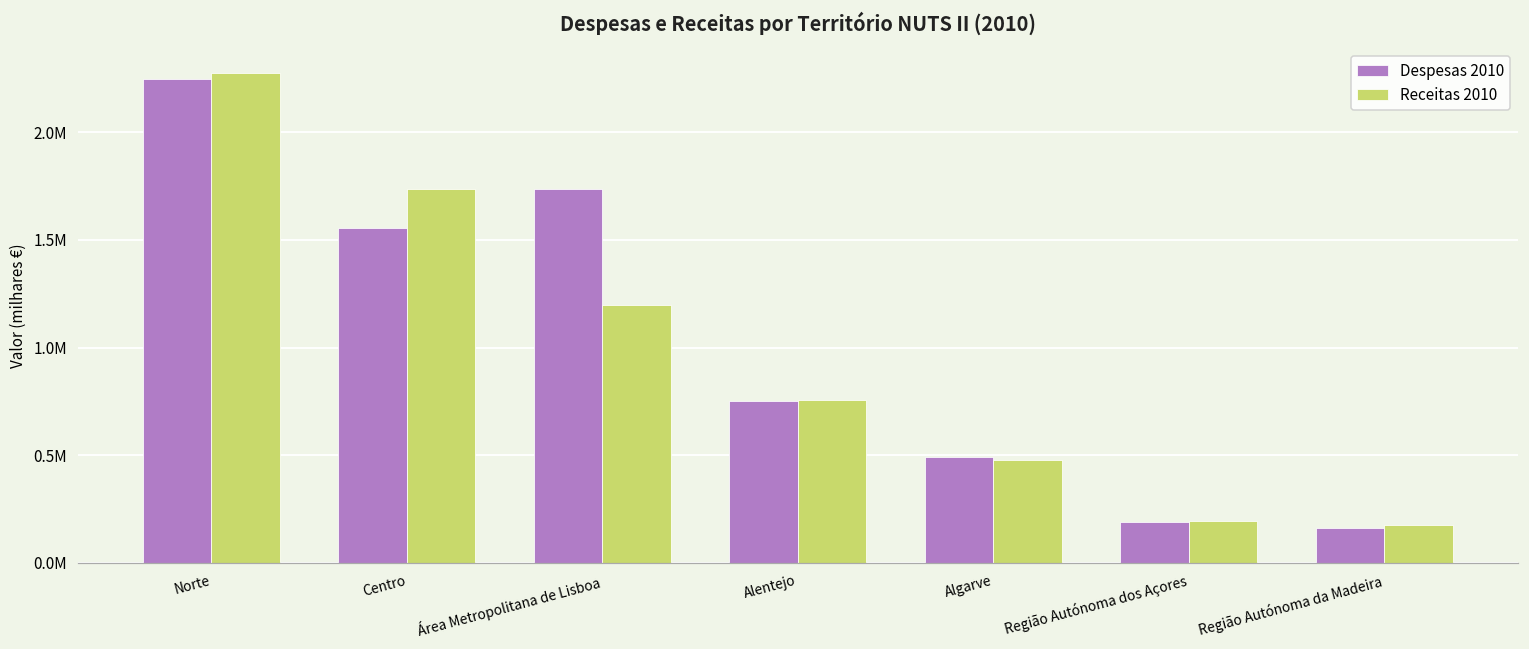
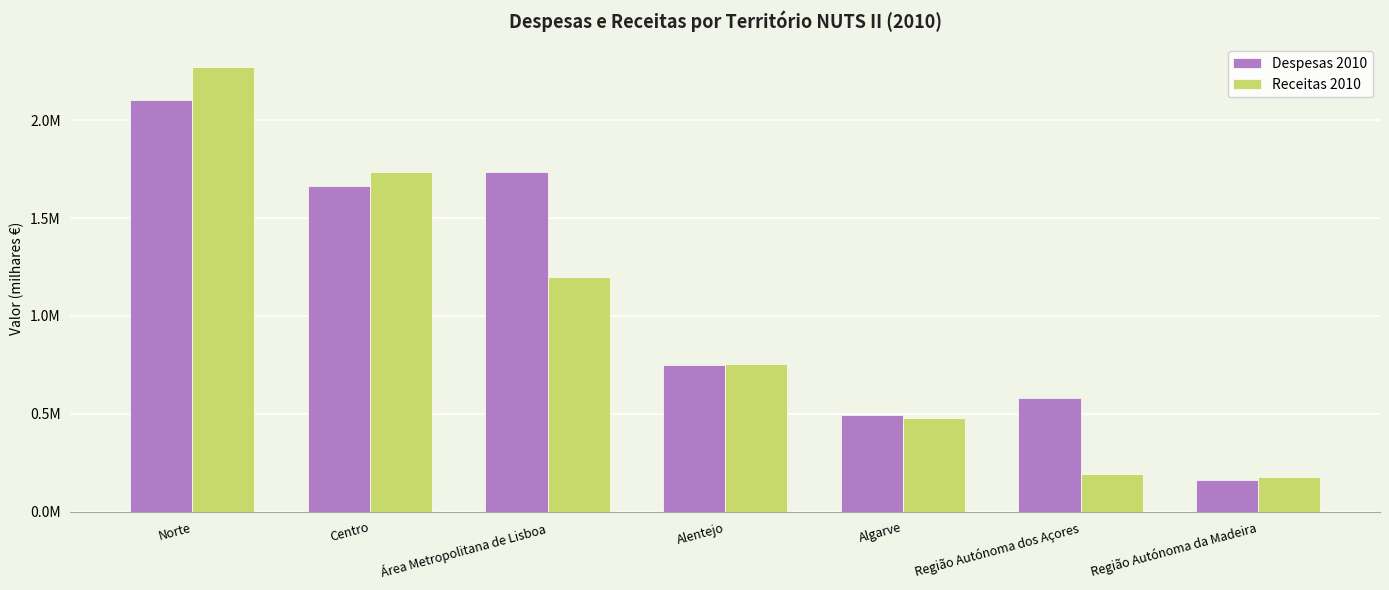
  {
    "Despesas 2010": {
-     "Norte": 2250000,
-     "Centro": 1550000,
+     "Norte": 2100000,
+     "Centro": 1660000,
      "Área Metropolitana de Lisboa": 1730000,
      "Alentejo": 750000,
      "Algarve": 490000,
-     "Região Autónoma dos Açores": 190000,
+     "Região Autónoma dos Açores": 580000,
      "Região Autónoma da Madeira": 160000
    },
    "Receitas 2010": {
      "Norte": 2270000,
      "Centro": 1740000,
      "Área Metropolitana de Lisboa": 1200000,
      "Alentejo": 760000,
      "Algarve": 480000,
      "Região Autónoma dos Açores": 190000,
      "Região Autónoma da Madeira": 180000
    }
  }
